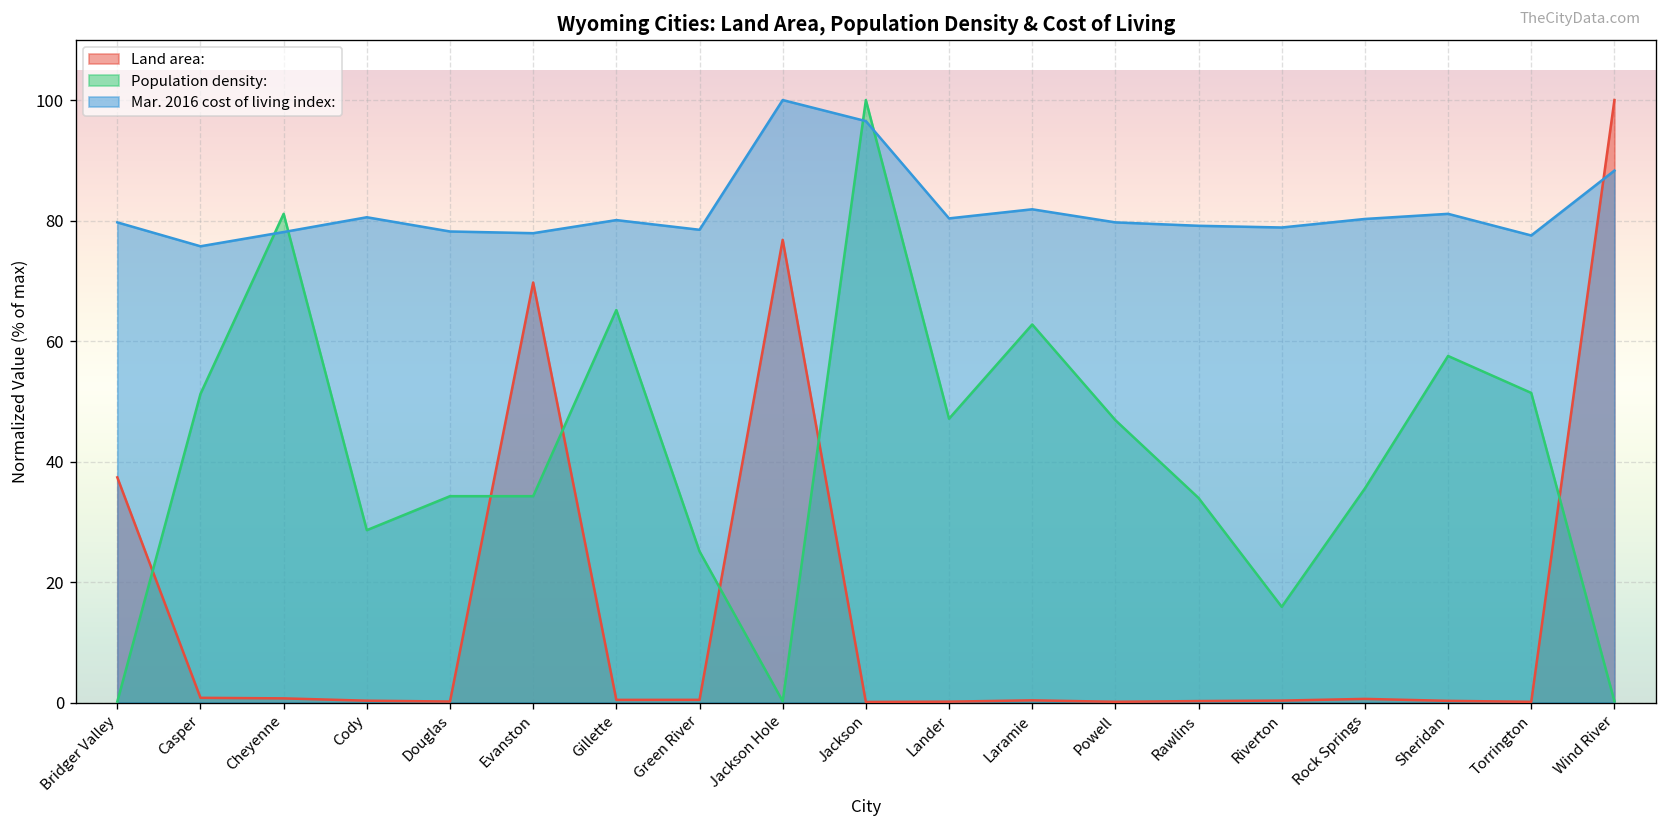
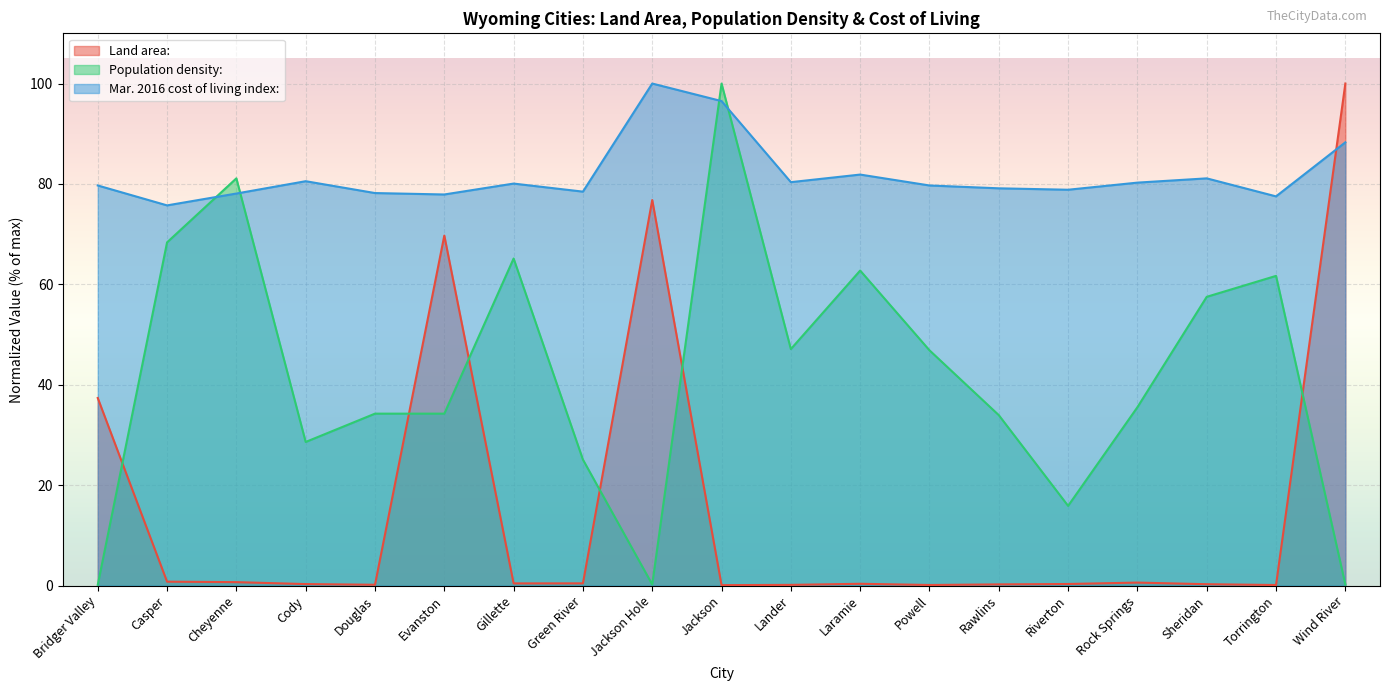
  {
    "Land area:": {
      "Bridger Valley": 37,
      "Casper": 1,
      "Cheyenne": 1,
      "Cody": 0,
      "Douglas": 0,
      "Evanston": 70,
      "Gillette": 0,
      "Green River": 0,
      "Jackson Hole": 77,
      "Jackson": 0,
      "Lander": 0,
      "Laramie": 0,
      "Powell": 0,
      "Rawlins": 0,
      "Riverton": 0,
      "Rock Springs": 1,
      "Sheridan": 0,
      "Torrington": 0,
      "Wind River": 100
    },
    "Population density:": {
      "Bridger Valley": 0,
-     "Casper": 51,
+     "Casper": 68,
      "Cheyenne": 81,
      "Cody": 29,
      "Douglas": 34,
      "Evanston": 34,
      "Gillette": 65,
      "Green River": 25,
      "Jackson Hole": 0,
      "Jackson": 100,
      "Lander": 47,
      "Laramie": 63,
      "Powell": 47,
      "Rawlins": 34,
      "Riverton": 16,
      "Rock Springs": 36,
      "Sheridan": 58,
-     "Torrington": 51,
+     "Torrington": 62,
      "Wind River": 0
    },
    "Mar. 2016 cost of living index:": {
      "Bridger Valley": 80,
      "Casper": 76,
      "Cheyenne": 78,
      "Cody": 81,
      "Douglas": 78,
      "Evanston": 78,
      "Gillette": 80,
      "Green River": 78,
      "Jackson Hole": 100,
      "Jackson": 97,
      "Lander": 80,
      "Laramie": 82,
      "Powell": 80,
      "Rawlins": 79,
      "Riverton": 79,
      "Rock Springs": 80,
      "Sheridan": 81,
      "Torrington": 78,
      "Wind River": 88
    }
  }
